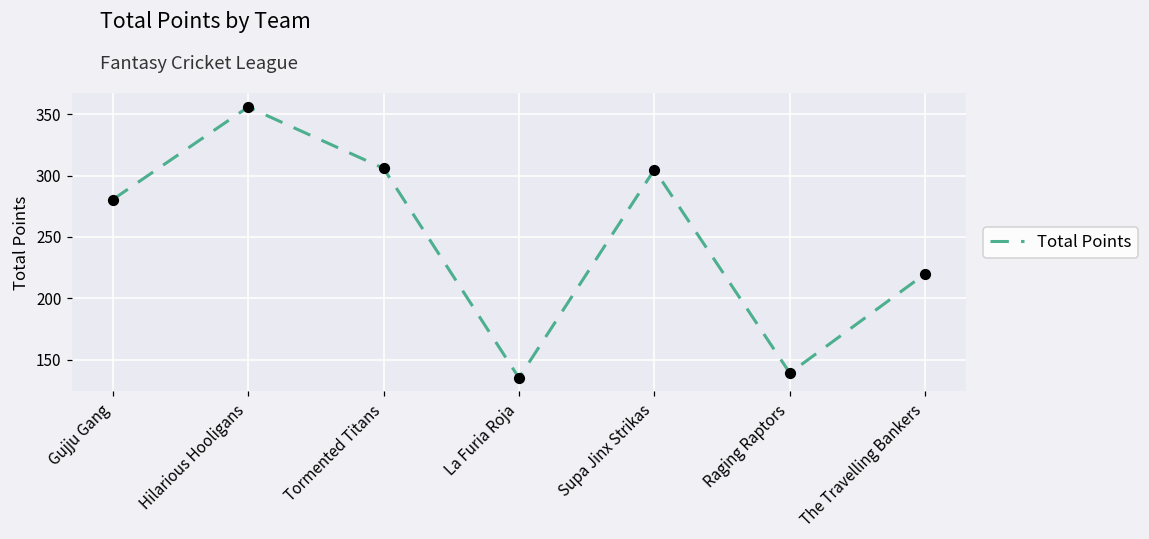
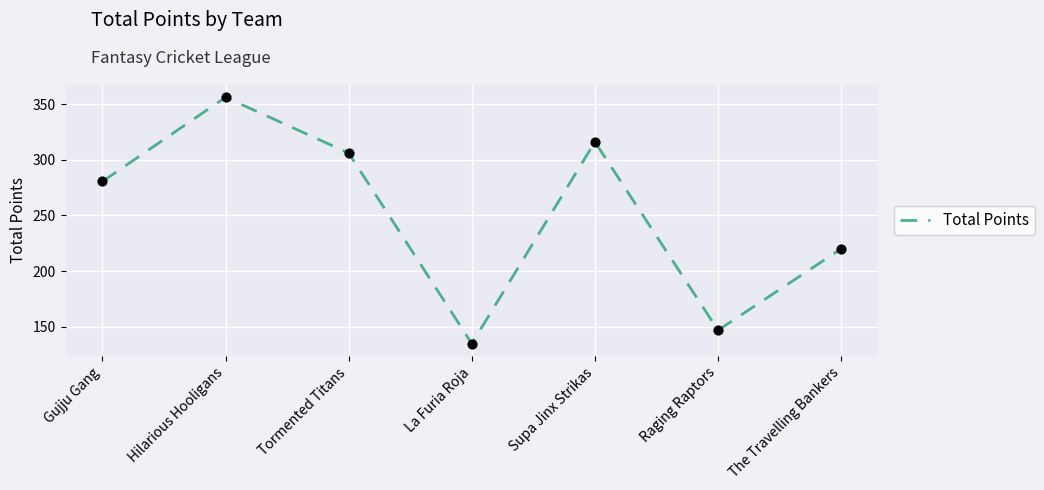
  {
    "Gujju Gang": 281,
    "Hilarious Hooligans": 356,
    "Tormented Titans": 306,
    "La Furia Roja": 135,
-   "Supa Jinx Strikas": 305,
-   "Raging Raptors": 139,
+   "Supa Jinx Strikas": 316,
+   "Raging Raptors": 147,
    "The Travelling Bankers": 220
  }
